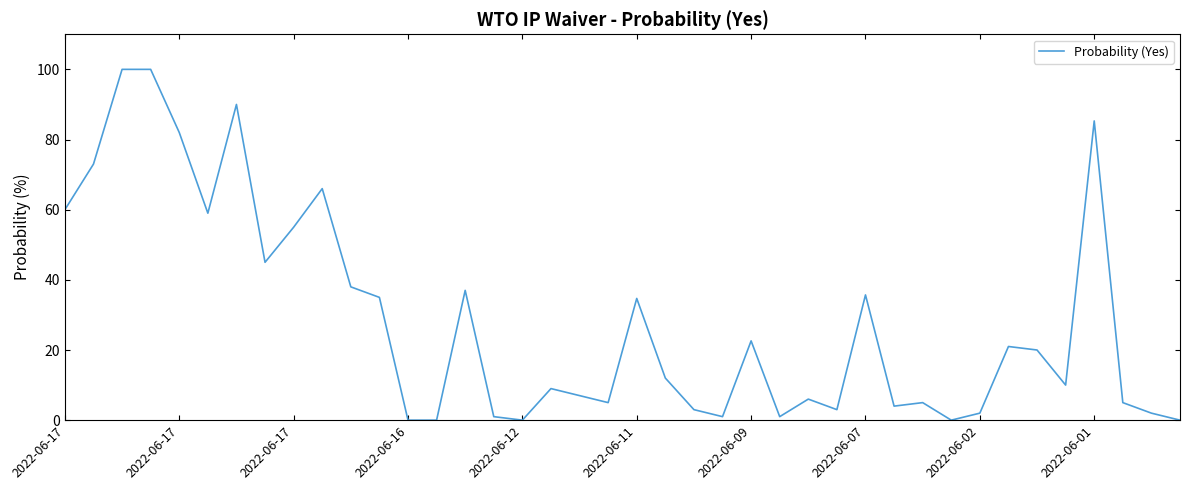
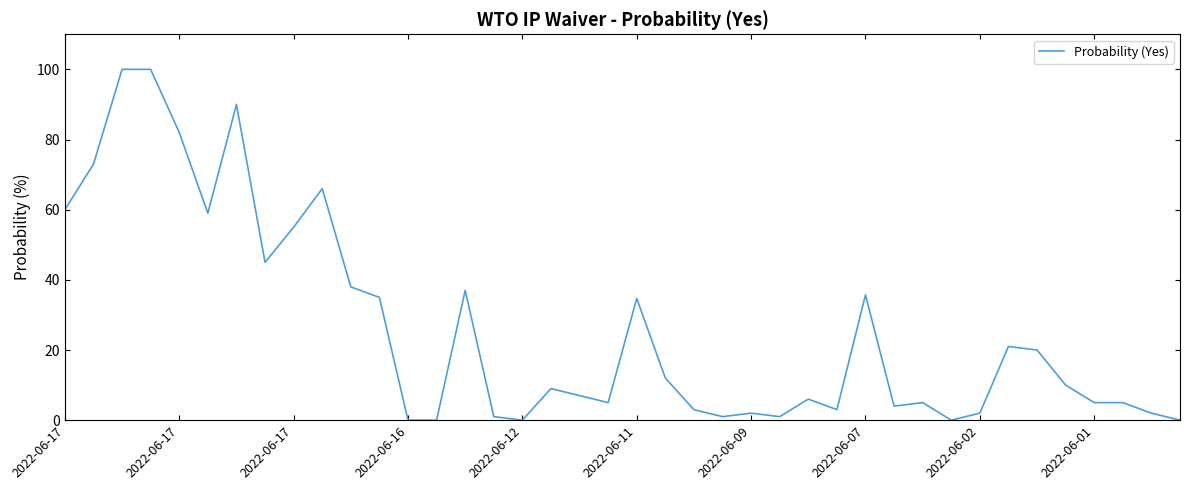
  {
    "2022-06-16": 0,
    "2022-06-12": 0,
    "2022-06-11": 35,
-   "2022-06-09": 23,
+   "2022-06-09": 2,
    "2022-06-07": 36,
    "2022-06-02": 2,
-   "2022-06-01": 85
+   "2022-06-01": 5
  }
